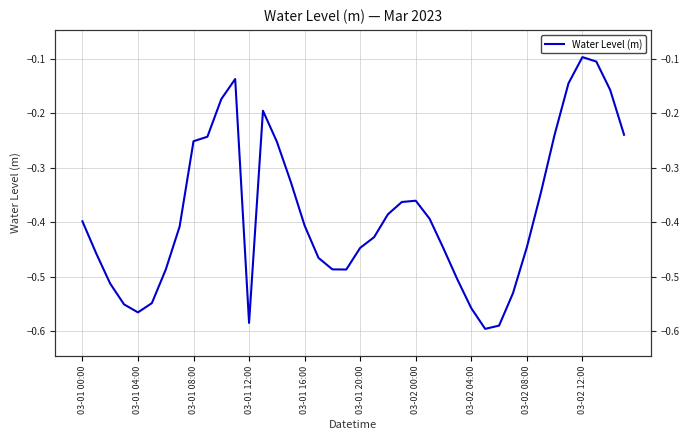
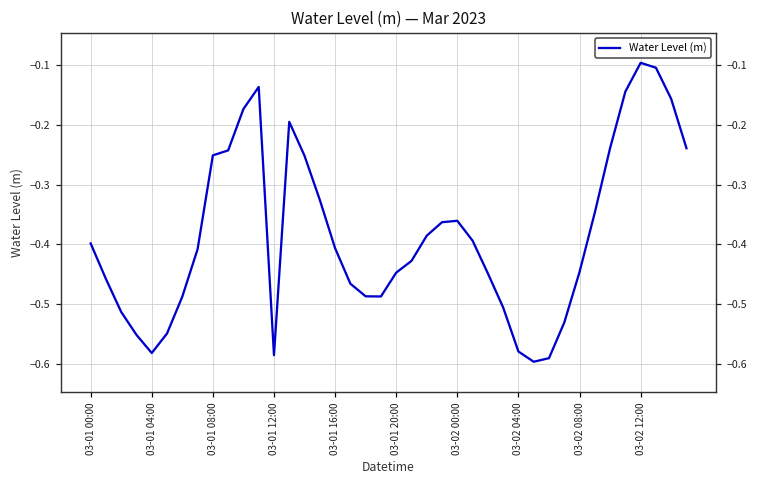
  {
    "03-01 00:00": -0.40,
-   "03-01 04:00": -0.57,
+   "03-01 04:00": -0.58,
    "03-01 08:00": -0.25,
    "03-01 12:00": -0.58,
    "03-01 16:00": -0.41,
    "03-01 20:00": -0.45,
    "03-02 00:00": -0.36,
-   "03-02 04:00": -0.56,
+   "03-02 04:00": -0.58,
    "03-02 08:00": -0.45,
    "03-02 12:00": -0.10
  }
